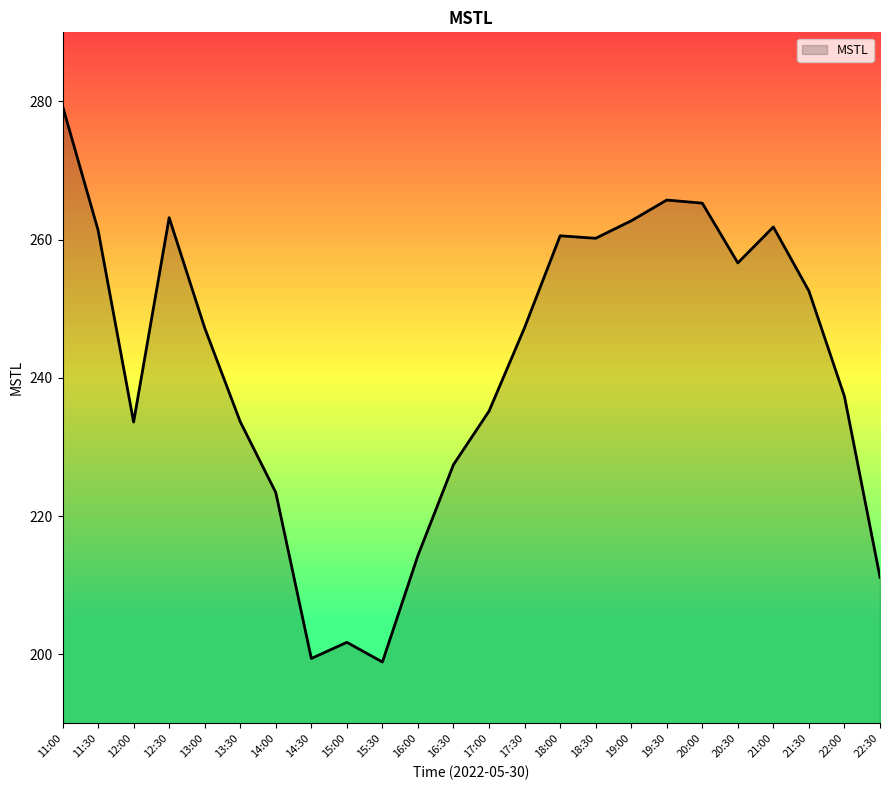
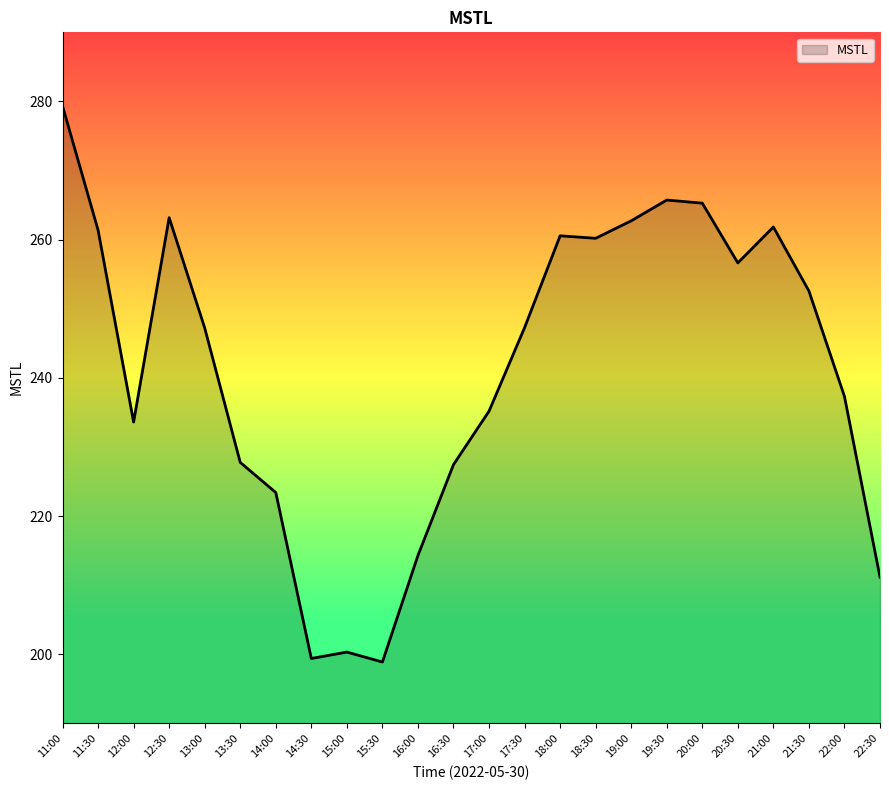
  {
    "11:00": 279,
    "11:30": 261,
    "12:00": 234,
    "12:30": 263,
    "13:00": 247,
-   "13:30": 234,
+   "13:30": 228,
    "14:00": 223,
    "14:30": 199,
-   "15:00": 202,
+   "15:00": 200,
    "15:30": 199,
    "16:00": 214,
    "16:30": 227,
    "17:00": 235,
    "17:30": 247,
    "18:00": 261,
    "18:30": 260,
    "19:00": 263,
    "19:30": 266,
    "20:00": 265,
    "20:30": 257,
    "21:00": 262,
    "21:30": 253,
    "22:00": 237,
    "22:30": 211
  }
